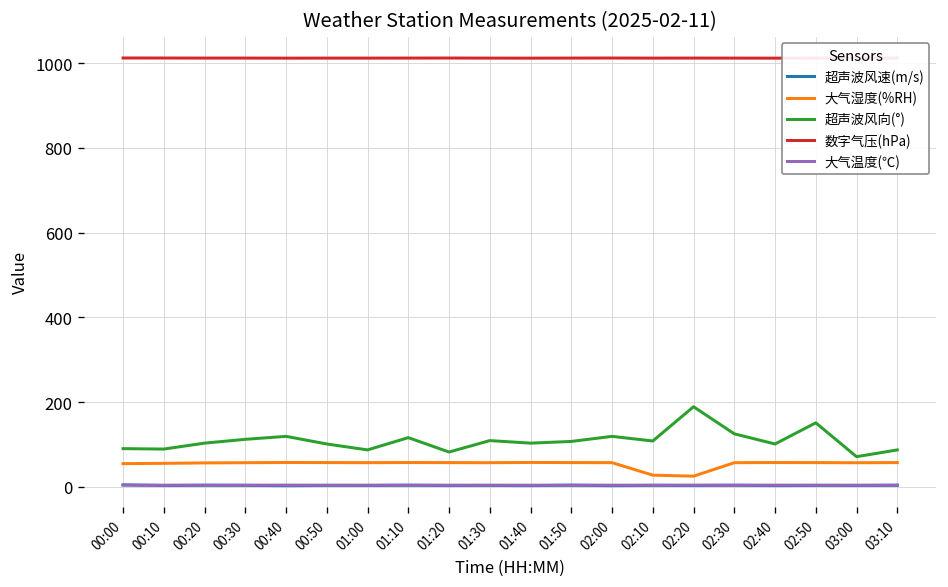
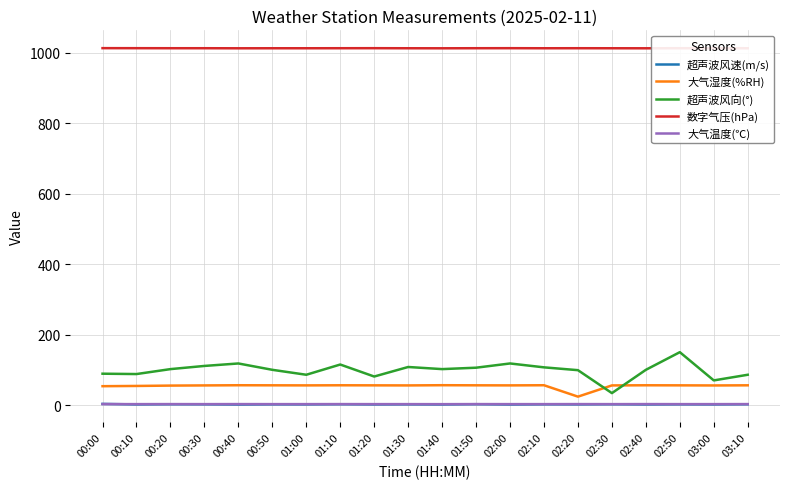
  {
    "大气湿度(%RH)": {
      "00:00": 50,
      "00:10": 60,
      "00:20": 60,
      "00:30": 60,
      "00:40": 60,
      "00:50": 60,
      "01:00": 60,
      "01:10": 60,
      "01:20": 60,
      "01:30": 60,
      "01:40": 60,
      "01:50": 60,
      "02:00": 60,
-     "02:10": 30,
+     "02:10": 60,
      "02:20": 30,
      "02:30": 60,
      "02:40": 60,
      "02:50": 60,
      "03:00": 60,
      "03:10": 60
    },
    "超声波风向(°)": {
      "00:00": 90,
      "00:10": 90,
      "00:20": 100,
      "00:30": 110,
      "00:40": 120,
      "00:50": 100,
      "01:00": 90,
      "01:10": 120,
      "01:20": 80,
      "01:30": 110,
      "01:40": 100,
      "01:50": 110,
      "02:00": 120,
      "02:10": 110,
-     "02:20": 190,
-     "02:30": 130,
+     "02:20": 100,
+     "02:30": 40,
      "02:40": 100,
      "02:50": 150,
      "03:00": 70,
      "03:10": 90
    },
    "数字气压(hPa)": {
      "00:00": 1010,
      "00:10": 1010,
      "00:20": 1010,
      "00:30": 1010,
      "00:40": 1010,
      "00:50": 1010,
      "01:00": 1010,
      "01:10": 1010,
      "01:20": 1010,
      "01:30": 1010,
      "01:40": 1010,
      "01:50": 1010,
      "02:00": 1010,
      "02:10": 1010,
      "02:20": 1010,
      "02:30": 1010,
      "02:40": 1010
    }
  }
